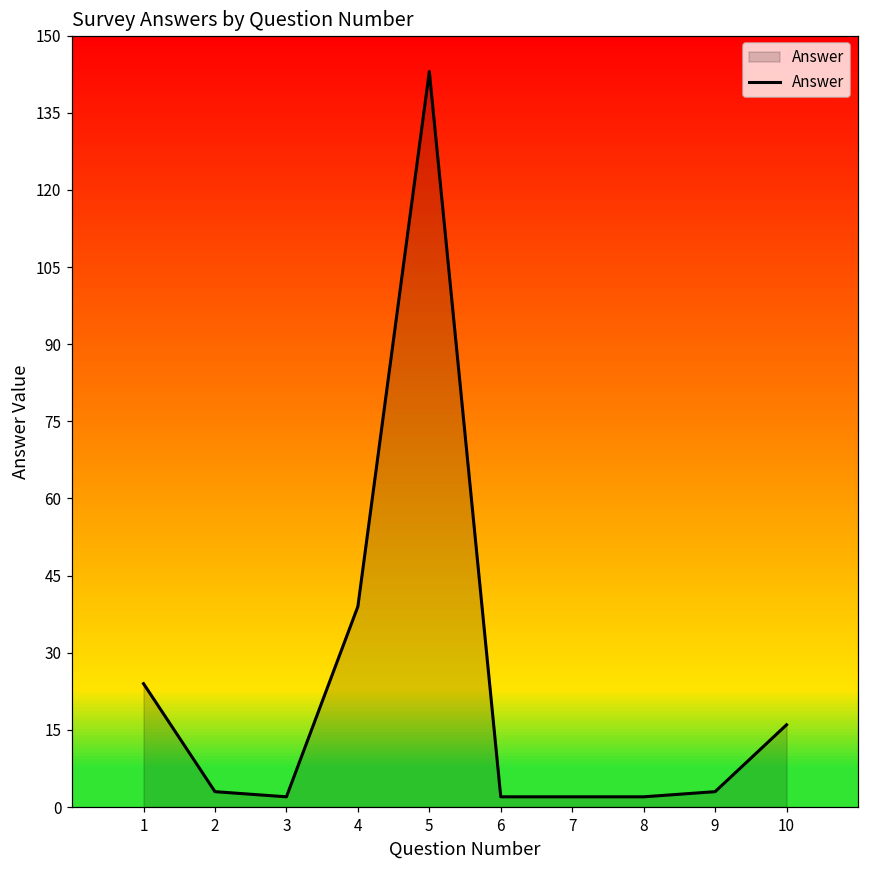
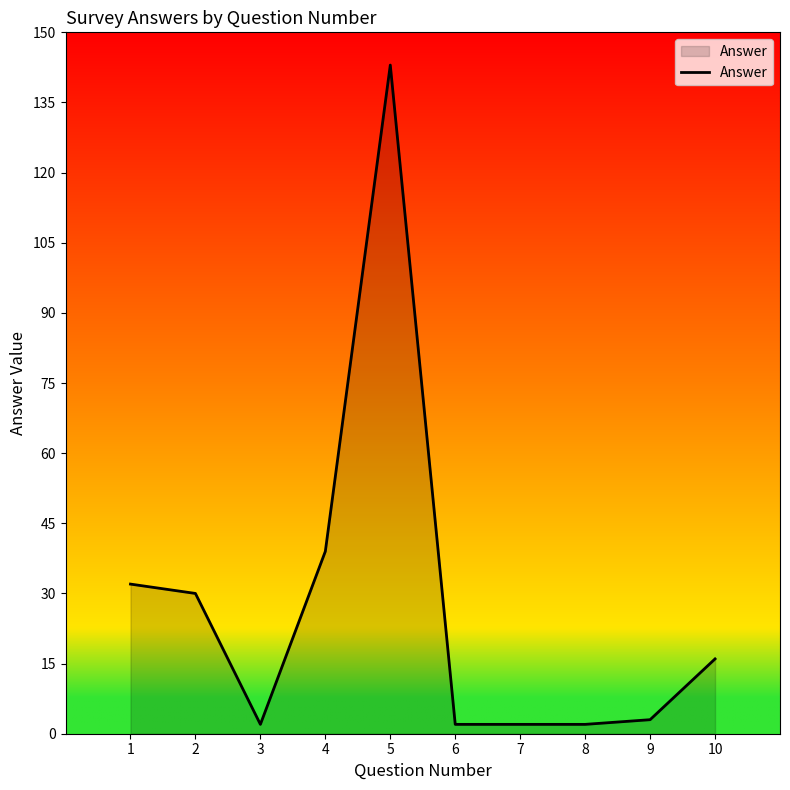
  {
-   "1": 24,
-   "2": 3,
+   "1": 32,
+   "2": 30,
    "3": 2,
    "4": 39,
    "5": 143,
    "6": 2,
    "7": 2,
    "8": 2,
    "9": 3,
    "10": 16
  }
